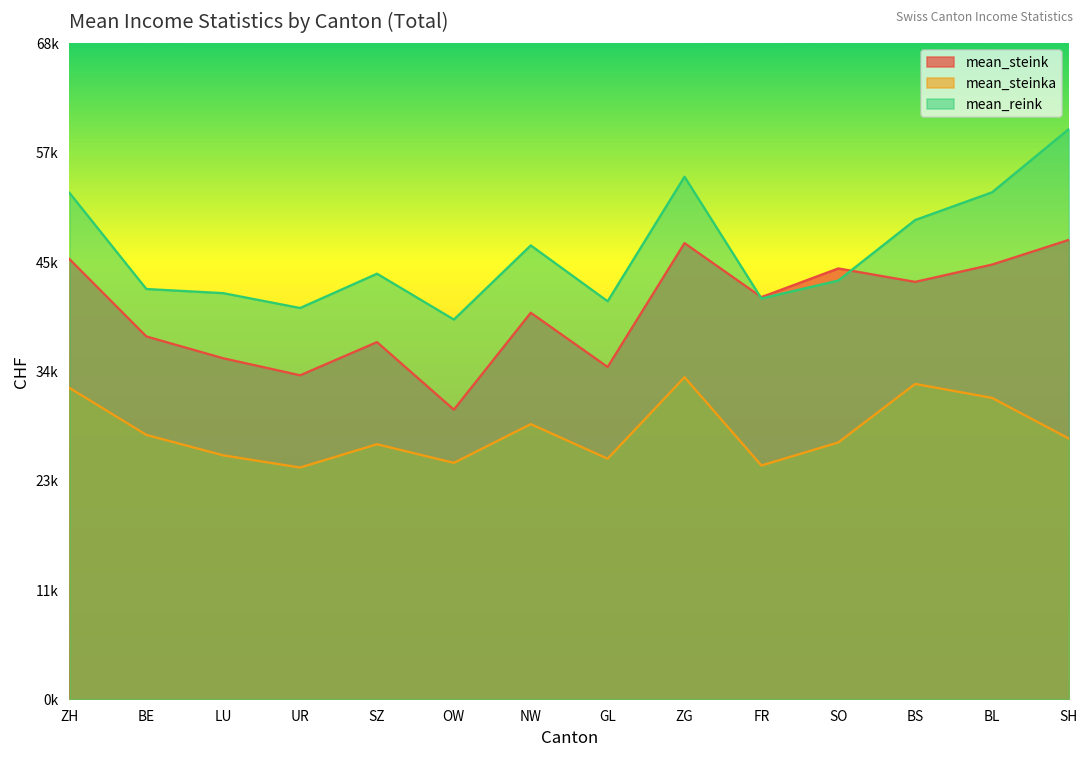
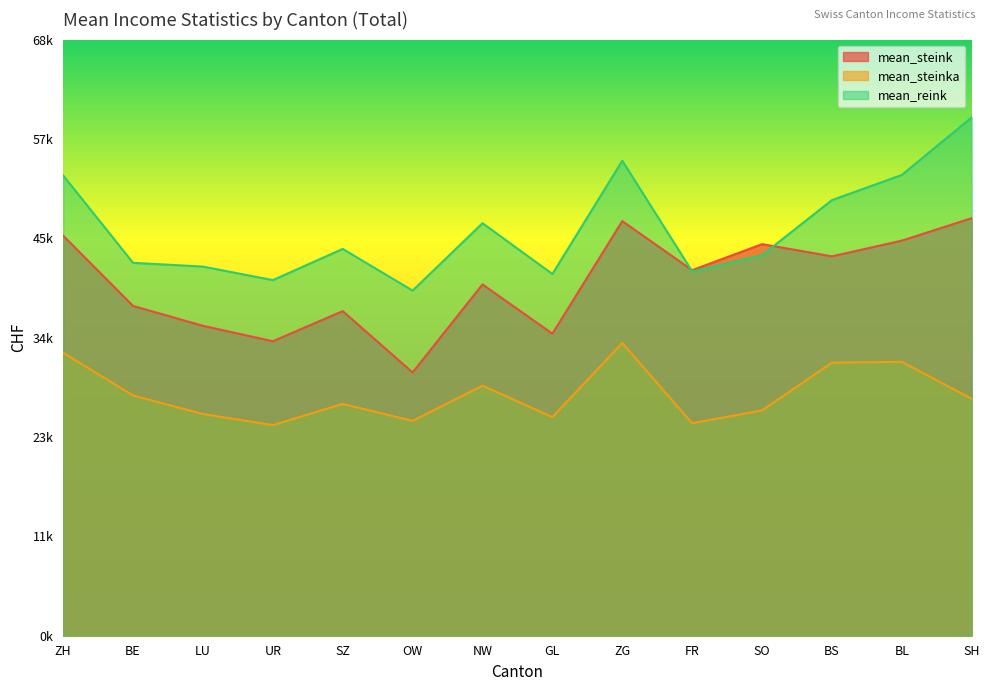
  {
    "mean_steink": {
      "ZH": 46000,
      "BE": 38000,
      "LU": 35000,
      "UR": 34000,
      "SZ": 37000,
      "OW": 30000,
      "NW": 40000,
      "GL": 34000,
      "ZG": 47000,
      "SO": 45000,
      "BS": 43000,
      "BL": 45000,
      "SH": 48000
    },
    "mean_steinka": {
      "ZH": 32000,
      "BE": 27000,
      "LU": 25000,
      "UR": 24000,
      "SZ": 26000,
      "OW": 24000,
      "NW": 28000,
      "GL": 25000,
      "ZG": 33000,
      "FR": 24000,
-     "SO": 27000,
-     "BS": 33000,
+     "SO": 26000,
+     "BS": 31000,
      "BL": 31000,
      "SH": 27000
    },
    "mean_reink": {
      "ZH": 52000,
      "BE": 42000,
      "LU": 42000,
      "UR": 41000,
      "SZ": 44000,
      "OW": 39000,
      "NW": 47000,
      "GL": 41000,
      "ZG": 54000,
      "SO": 43000,
      "BS": 50000,
      "BL": 52000,
      "SH": 59000
    }
  }
